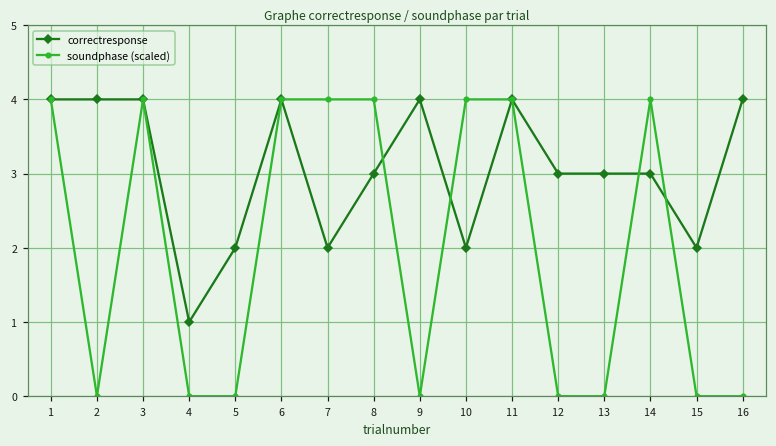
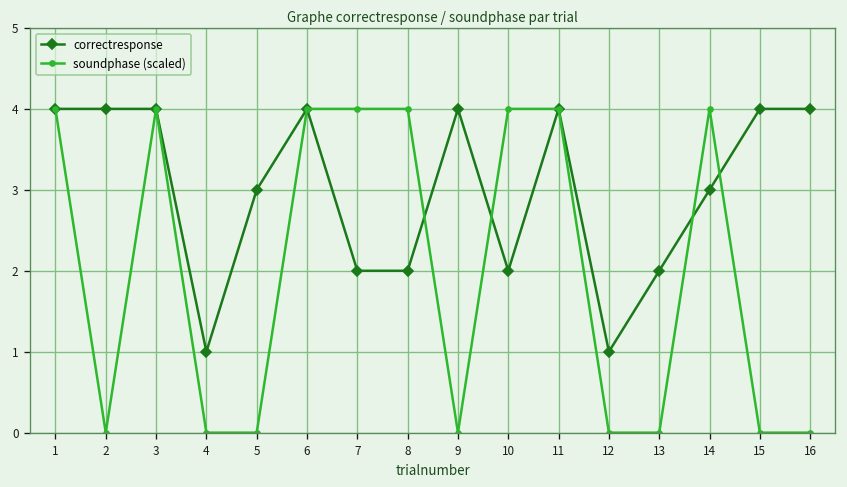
  {
    "correctresponse": {
      "2": 4,
      "4": 1,
-     "5": 2,
+     "5": 3,
      "7": 2,
-     "8": 3,
+     "8": 2,
      "9": 4,
      "10": 2,
-     "12": 3,
-     "13": 3,
+     "12": 1,
+     "13": 2,
      "14": 3,
-     "15": 2,
+     "15": 4,
      "16": 4
    },
    "soundphase (scaled)": {
      "2": 0,
      "4": 0,
      "5": 0,
      "7": 4,
      "8": 4,
      "9": 0,
      "10": 4,
      "12": 0,
      "13": 0,
      "14": 4,
      "15": 0,
      "16": 0
    }
  }
